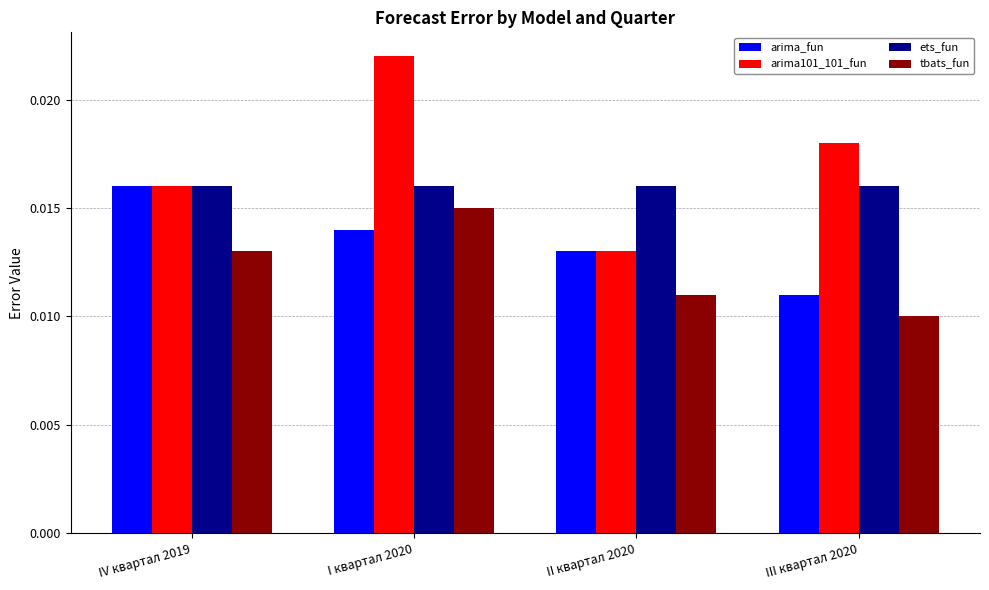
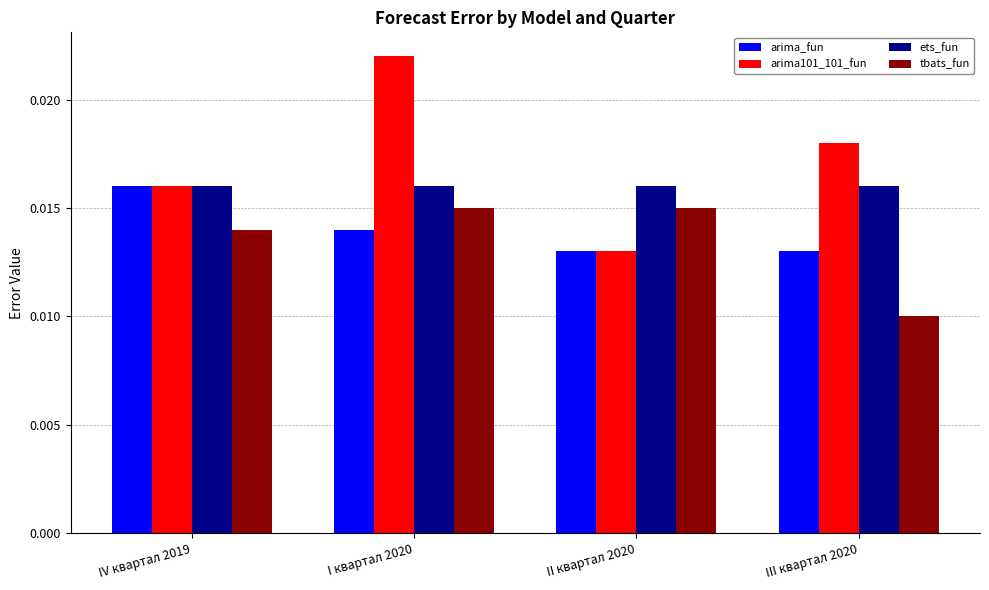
  {
    "arima_fun": {
      "IV квартал 2019": 0.016,
      "I квартал 2020": 0.014,
      "II квартал 2020": 0.013,
-     "III квартал 2020": 0.011
+     "III квартал 2020": 0.013
    },
    "arima101_101_fun": {
      "IV квартал 2019": 0.016,
      "I квартал 2020": 0.022,
      "II квартал 2020": 0.013,
      "III квартал 2020": 0.018
    },
    "ets_fun": {
      "IV квартал 2019": 0.016,
      "I квартал 2020": 0.016,
      "II квартал 2020": 0.016,
      "III квартал 2020": 0.016
    },
    "tbats_fun": {
-     "IV квартал 2019": 0.013,
+     "IV квартал 2019": 0.014,
      "I квартал 2020": 0.015,
-     "II квартал 2020": 0.011,
+     "II квартал 2020": 0.015,
      "III квартал 2020": 0.010
    }
  }
